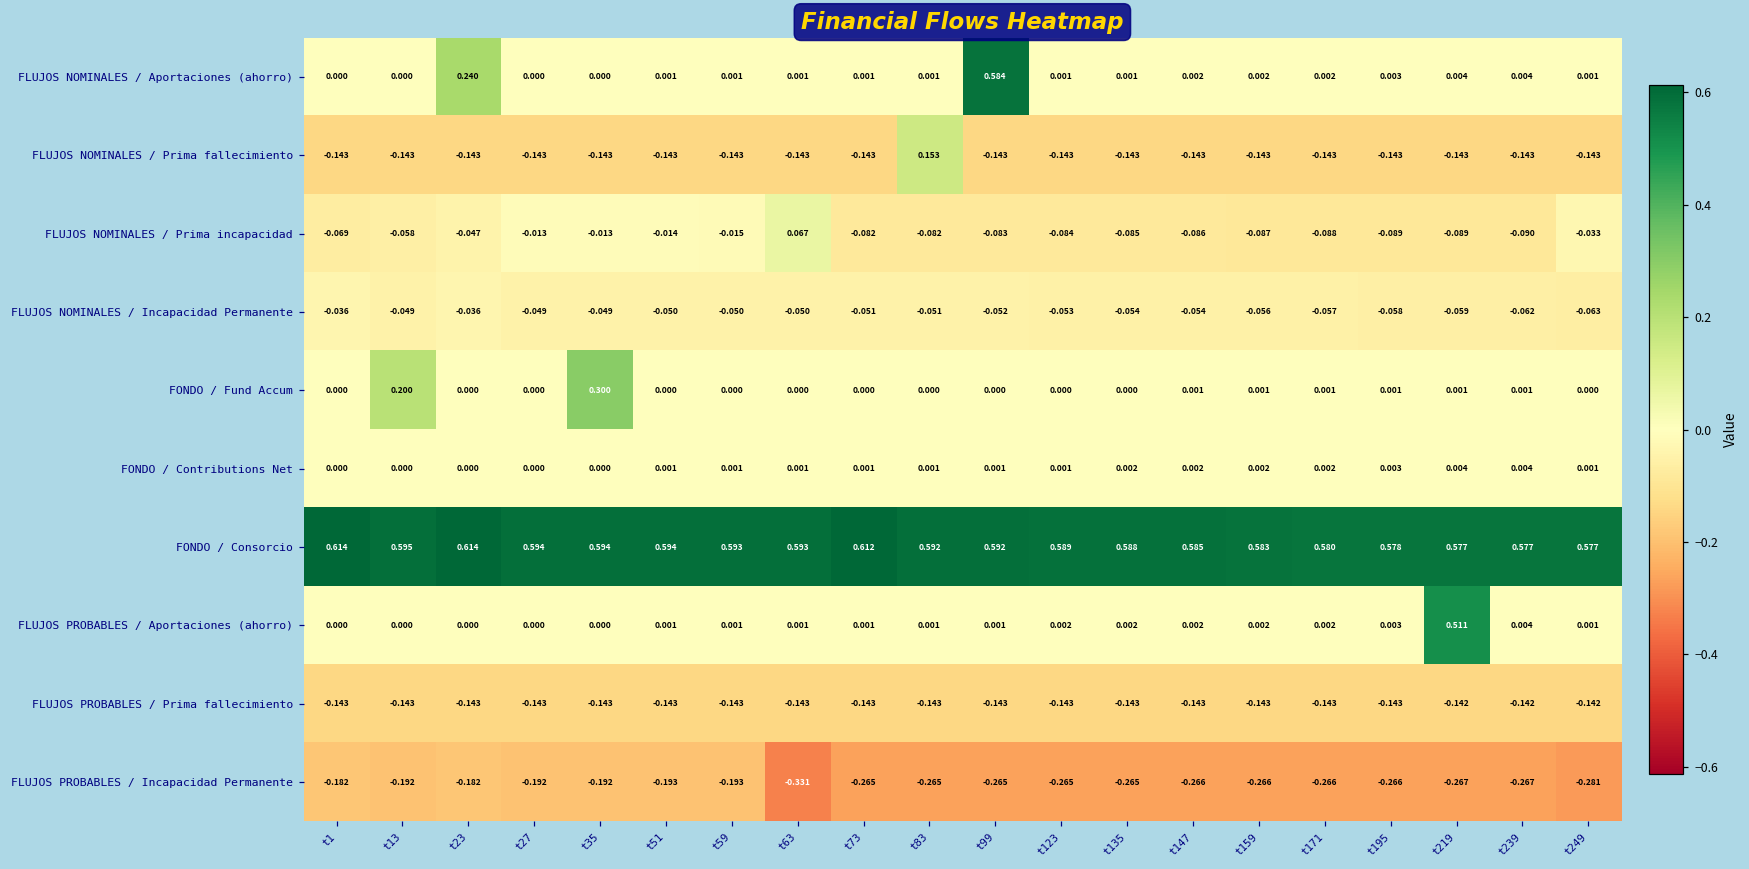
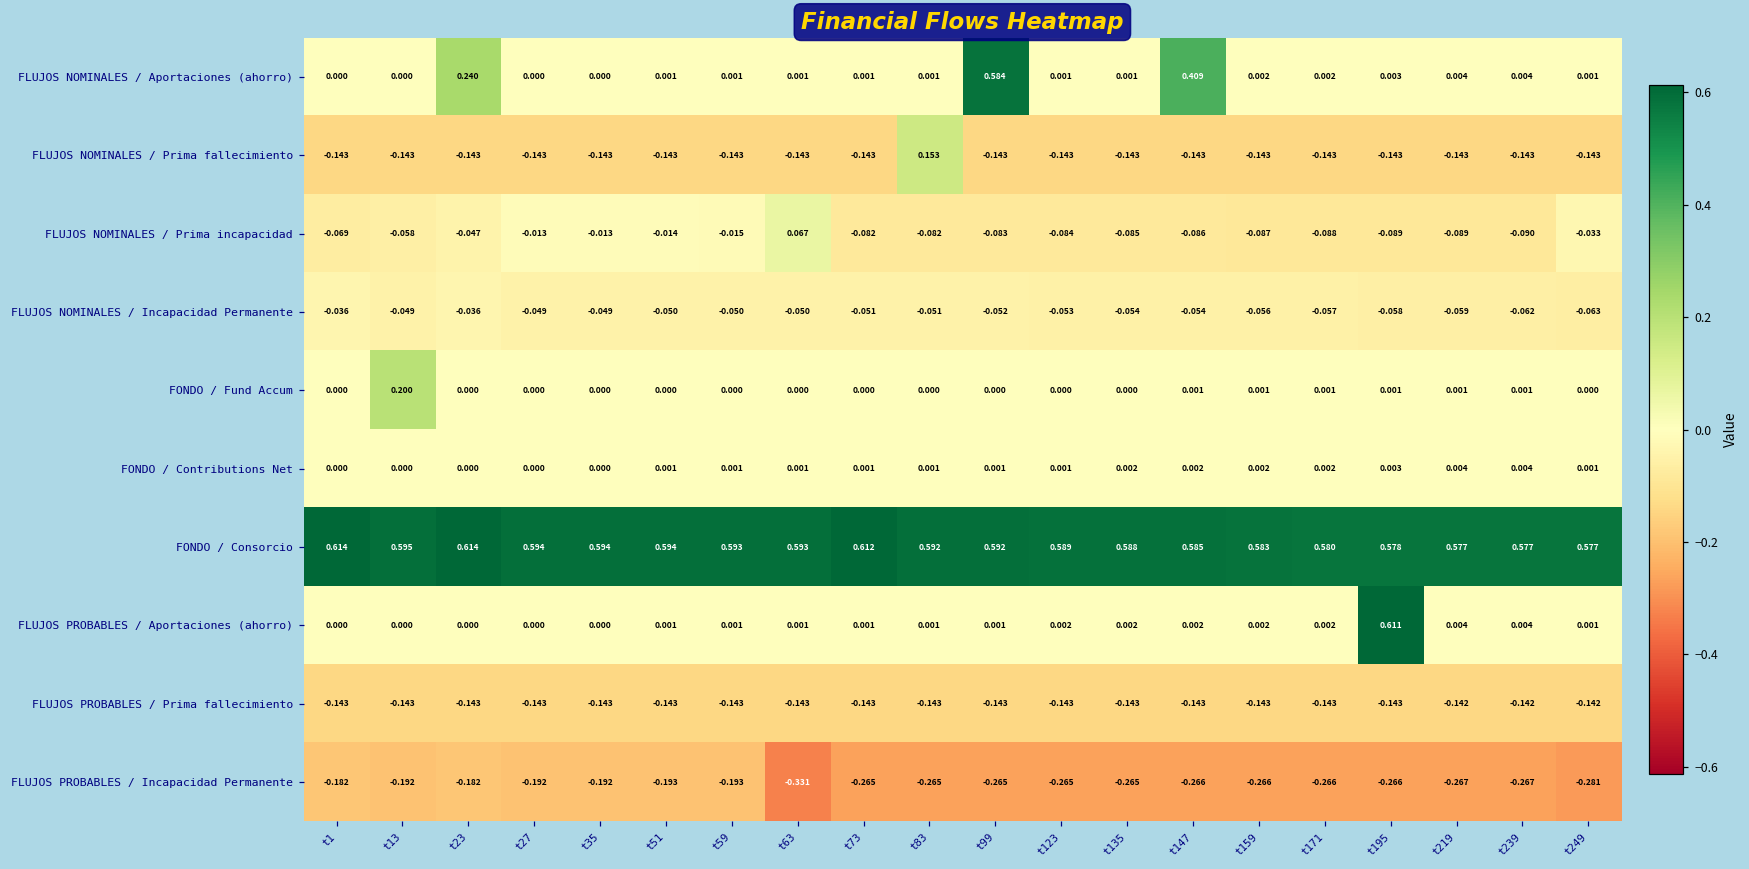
  {
    "FLUJOS NOMINALES / Aportaciones (ahorro)": {
      "t1": 0.000,
      "t13": 0.000,
      "t23": 0.240,
      "t27": 0.000,
      "t35": 0.000,
      "t51": 0.001,
      "t59": 0.001,
      "t63": 0.001,
      "t73": 0.001,
      "t83": 0.001,
      "t99": 0.584,
      "t123": 0.001,
      "t135": 0.001,
-     "t147": 0.002,
+     "t147": 0.409,
      "t159": 0.002,
      "t171": 0.002,
      "t195": 0.003,
      "t219": 0.004,
      "t239": 0.004,
      "t249": 0.001
    },
    "FLUJOS NOMINALES / Prima fallecimiento": {
      "t1": -0.143,
      "t13": -0.143,
      "t23": -0.143,
      "t27": -0.143,
      "t35": -0.143,
      "t51": -0.143,
      "t59": -0.143,
      "t63": -0.143,
      "t73": -0.143,
      "t83": 0.153,
      "t99": -0.143,
      "t123": -0.143,
      "t135": -0.143,
      "t147": -0.143,
      "t159": -0.143,
      "t171": -0.143,
      "t195": -0.143,
      "t219": -0.143,
      "t239": -0.143,
      "t249": -0.143
    },
    "FLUJOS NOMINALES / Prima incapacidad": {
      "t1": -0.069,
      "t13": -0.058,
      "t23": -0.047,
      "t27": -0.013,
      "t35": -0.013,
      "t51": -0.014,
      "t59": -0.015,
      "t63": 0.067,
      "t73": -0.082,
      "t83": -0.082,
      "t99": -0.083,
      "t123": -0.084,
      "t135": -0.085,
      "t147": -0.086,
      "t159": -0.087,
      "t171": -0.088,
      "t195": -0.089,
      "t219": -0.089,
      "t239": -0.090,
      "t249": -0.033
    },
    "FLUJOS NOMINALES / Incapacidad Permanente": {
      "t1": -0.036,
      "t13": -0.049,
      "t23": -0.036,
      "t27": -0.049,
      "t35": -0.049,
      "t51": -0.050,
      "t59": -0.050,
      "t63": -0.050,
      "t73": -0.051,
      "t83": -0.051,
      "t99": -0.052,
      "t123": -0.053,
      "t135": -0.054,
      "t147": -0.054,
      "t159": -0.056,
      "t171": -0.057,
      "t195": -0.058,
      "t219": -0.059,
      "t239": -0.062,
      "t249": -0.063
    },
    "FONDO / Fund Accum": {
      "t1": 0.000,
      "t13": 0.200,
      "t23": 0.000,
      "t27": 0.000,
-     "t35": 0.300,
+     "t35": 0.000,
      "t51": 0.000,
      "t59": 0.000,
      "t63": 0.000,
      "t73": 0.000,
      "t83": 0.000,
      "t99": 0.000,
      "t123": 0.000,
      "t135": 0.000,
      "t147": 0.001,
      "t159": 0.001,
      "t171": 0.001,
      "t195": 0.001,
      "t219": 0.001,
      "t239": 0.001,
      "t249": 0.000
    },
    "FONDO / Contributions Net": {
      "t1": 0.000,
      "t13": 0.000,
      "t23": 0.000,
      "t27": 0.000,
      "t35": 0.000,
      "t51": 0.001,
      "t59": 0.001,
      "t63": 0.001,
      "t73": 0.001,
      "t83": 0.001,
      "t99": 0.001,
      "t123": 0.001,
      "t135": 0.002,
      "t147": 0.002,
      "t159": 0.002,
      "t171": 0.002,
      "t195": 0.003,
      "t219": 0.004,
      "t239": 0.004,
      "t249": 0.001
    },
    "FONDO / Consorcio": {
      "t1": 0.614,
      "t13": 0.595,
      "t23": 0.614,
      "t27": 0.594,
      "t35": 0.594,
      "t51": 0.594,
      "t59": 0.593,
      "t63": 0.593,
      "t73": 0.612,
      "t83": 0.592,
      "t99": 0.592,
      "t123": 0.589,
      "t135": 0.588,
      "t147": 0.585,
      "t159": 0.583,
      "t171": 0.580,
      "t195": 0.578,
      "t219": 0.577,
      "t239": 0.577,
      "t249": 0.577
    },
    "FLUJOS PROBABLES / Aportaciones (ahorro)": {
      "t1": 0.000,
      "t13": 0.000,
      "t23": 0.000,
      "t27": 0.000,
      "t35": 0.000,
      "t51": 0.001,
      "t59": 0.001,
      "t63": 0.001,
      "t73": 0.001,
      "t83": 0.001,
      "t99": 0.001,
      "t123": 0.002,
      "t135": 0.002,
      "t147": 0.002,
      "t159": 0.002,
      "t171": 0.002,
-     "t195": 0.003,
-     "t219": 0.511,
+     "t195": 0.611,
+     "t219": 0.004,
      "t239": 0.004,
      "t249": 0.001
    },
    "FLUJOS PROBABLES / Prima fallecimiento": {
      "t1": -0.143,
      "t13": -0.143,
      "t23": -0.143,
      "t27": -0.143,
      "t35": -0.143,
      "t51": -0.143,
      "t59": -0.143,
      "t63": -0.143,
      "t73": -0.143,
      "t83": -0.143,
      "t99": -0.143,
      "t123": -0.143,
      "t135": -0.143,
      "t147": -0.143,
      "t159": -0.143,
      "t171": -0.143,
      "t195": -0.143,
      "t219": -0.142,
      "t239": -0.142,
      "t249": -0.142
    },
    "FLUJOS PROBABLES / Incapacidad Permanente": {
      "t1": -0.182,
      "t13": -0.192,
      "t23": -0.182,
      "t27": -0.192,
      "t35": -0.192,
      "t51": -0.193,
      "t59": -0.193,
      "t63": -0.331,
      "t73": -0.265,
      "t83": -0.265,
      "t99": -0.265,
      "t123": -0.265,
      "t135": -0.265,
      "t147": -0.266,
      "t159": -0.266,
      "t171": -0.266,
      "t195": -0.266,
      "t219": -0.267,
      "t239": -0.267,
      "t249": -0.281
    }
  }
